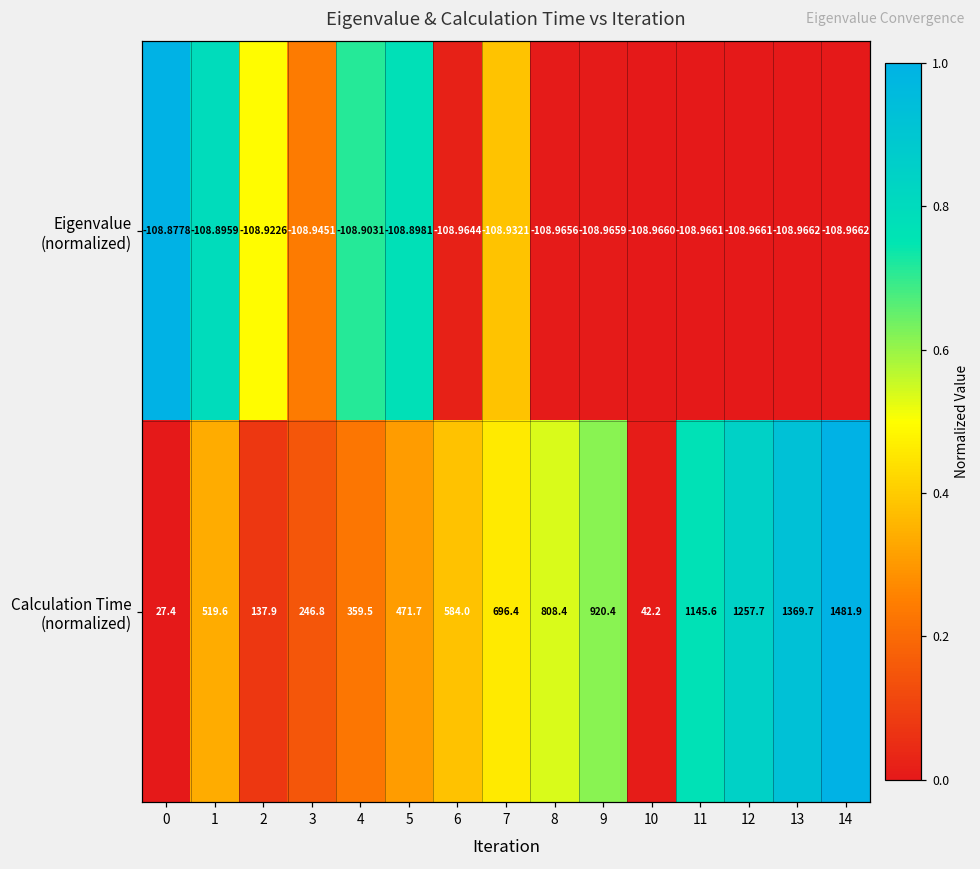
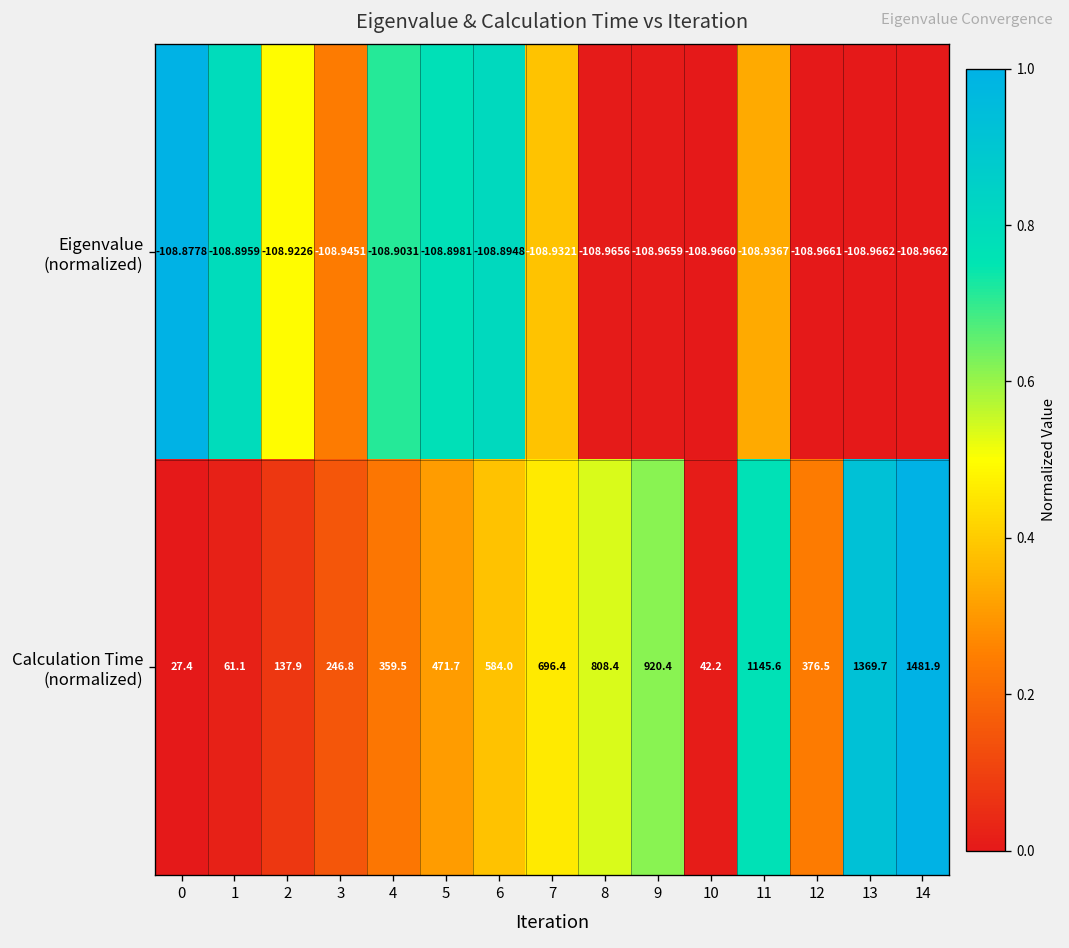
  {
    "Eigenvalue (normalized)": {
      "0": -108.8778,
      "1": -108.8959,
      "2": -108.9226,
      "3": -108.9451,
      "4": -108.9031,
      "5": -108.8981,
-     "6": -108.9644,
+     "6": -108.8948,
      "7": -108.9321,
      "8": -108.9656,
      "9": -108.9659,
      "10": -108.9660,
-     "11": -108.9661,
+     "11": -108.9367,
      "12": -108.9661,
      "13": -108.9662,
      "14": -108.9662
    },
    "Calculation Time (normalized)": {
      "0": 27.4,
-     "1": 519.6,
+     "1": 61.1,
      "2": 137.9,
      "3": 246.8,
      "4": 359.5,
      "5": 471.7,
      "6": 584.0,
      "7": 696.4,
      "8": 808.4,
      "9": 920.4,
      "10": 42.2,
      "11": 1145.6,
-     "12": 1257.7,
+     "12": 376.5,
      "13": 1369.7,
      "14": 1481.9
    }
  }
